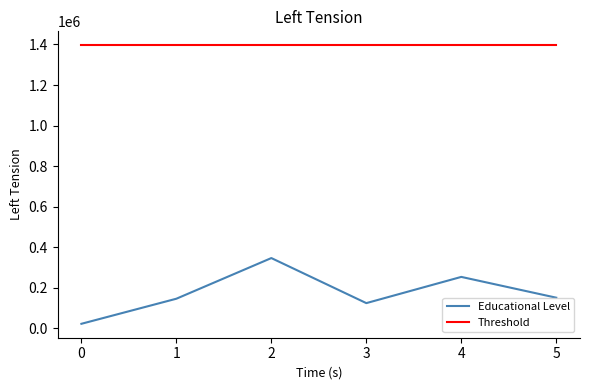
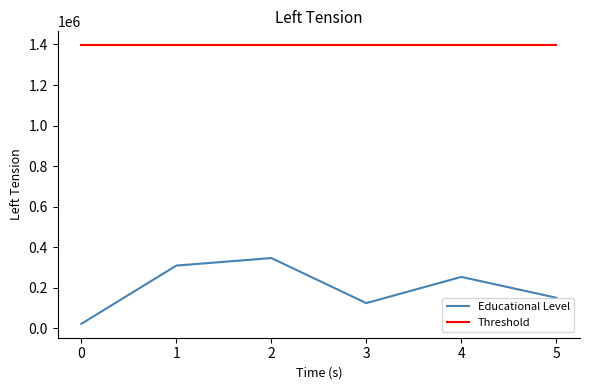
  {
    "Educational Level": {
      "0": 20000,
-     "1": 150000,
+     "1": 310000,
      "2": 350000,
      "3": 120000,
      "4": 250000
    },
    "Threshold": {
      "0": 1400000,
      "1": 1400000,
      "2": 1400000,
      "3": 1400000,
      "4": 1400000,
      "5": 1400000
    }
  }
